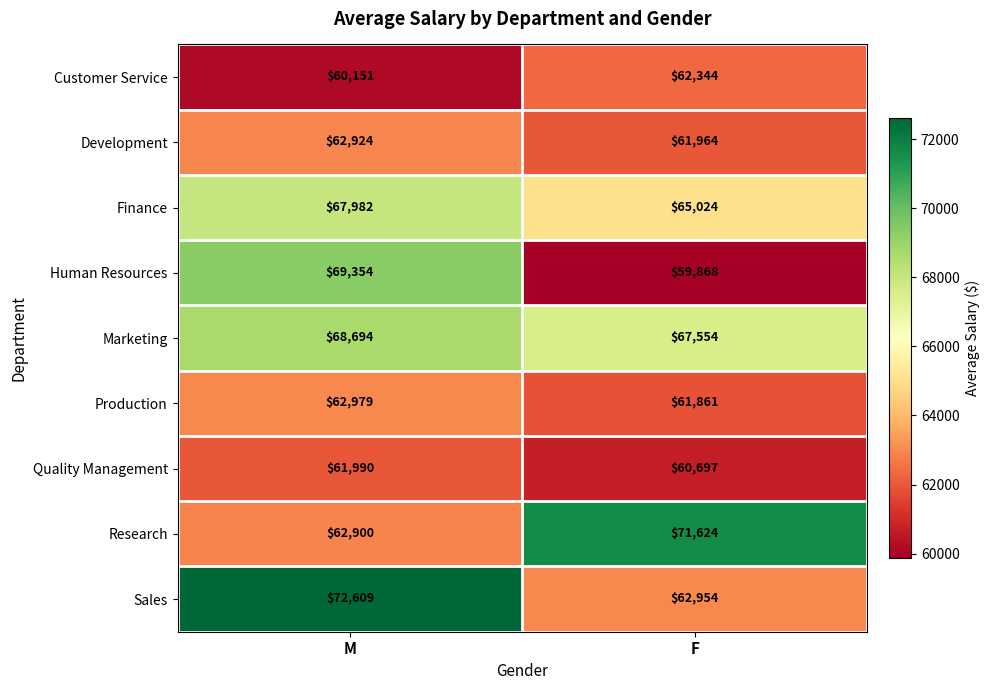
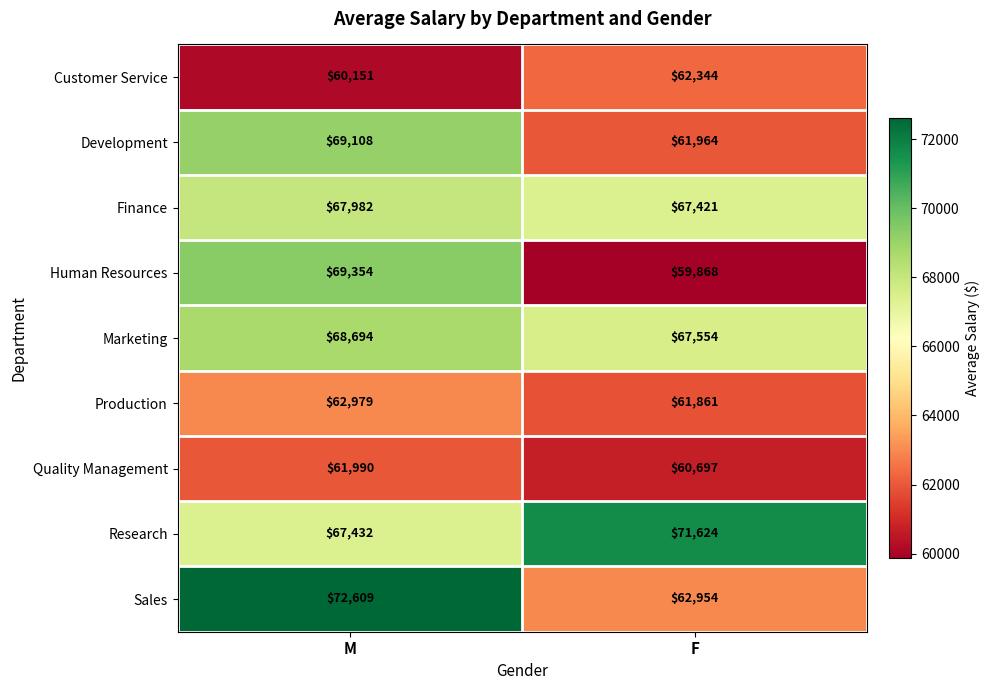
  {
    "Customer Service": {
      "M": "$60,151",
      "F": "$62,344"
    },
    "Development": {
-     "M": "$62,924",
+     "M": "$69,108",
      "F": "$61,964"
    },
    "Finance": {
      "M": "$67,982",
-     "F": "$65,024"
+     "F": "$67,421"
    },
    "Human Resources": {
      "M": "$69,354",
      "F": "$59,868"
    },
    "Marketing": {
      "M": "$68,694",
      "F": "$67,554"
    },
    "Production": {
      "M": "$62,979",
      "F": "$61,861"
    },
    "Quality Management": {
      "M": "$61,990",
      "F": "$60,697"
    },
    "Research": {
-     "M": "$62,900",
+     "M": "$67,432",
      "F": "$71,624"
    },
    "Sales": {
      "M": "$72,609",
      "F": "$62,954"
    }
  }
